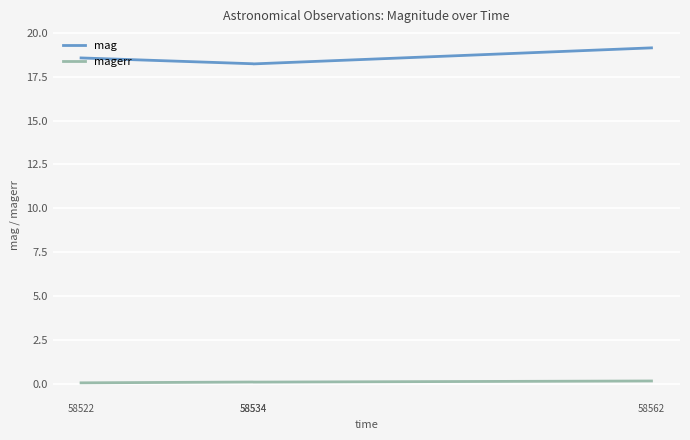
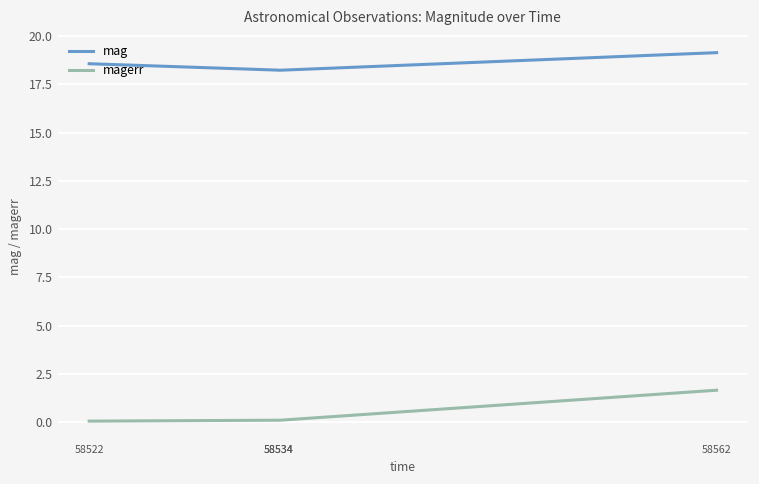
  {
    "mag": {
      "58522": 18.6,
      "58562": 19.1
    },
    "magerr": {
      "58522": 0.1,
-     "58562": 0.2
+     "58562": 1.7
    }
  }
